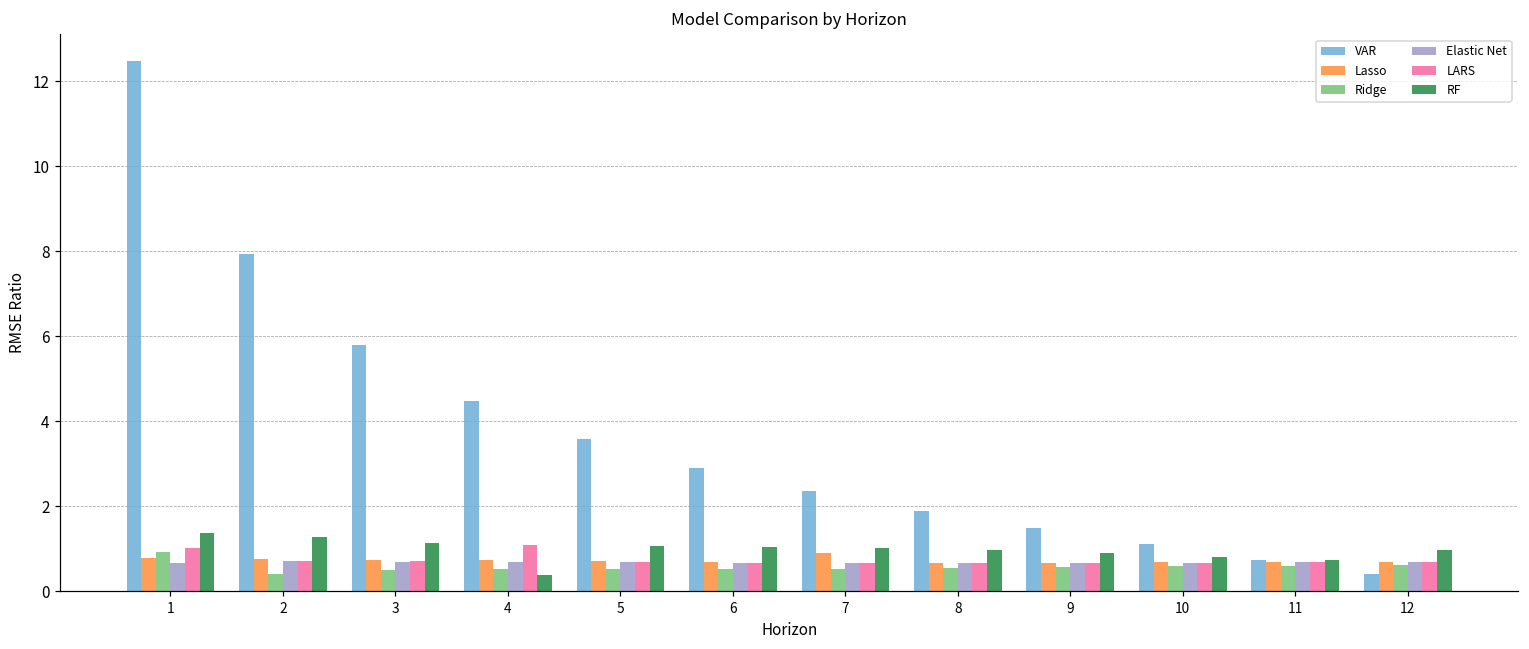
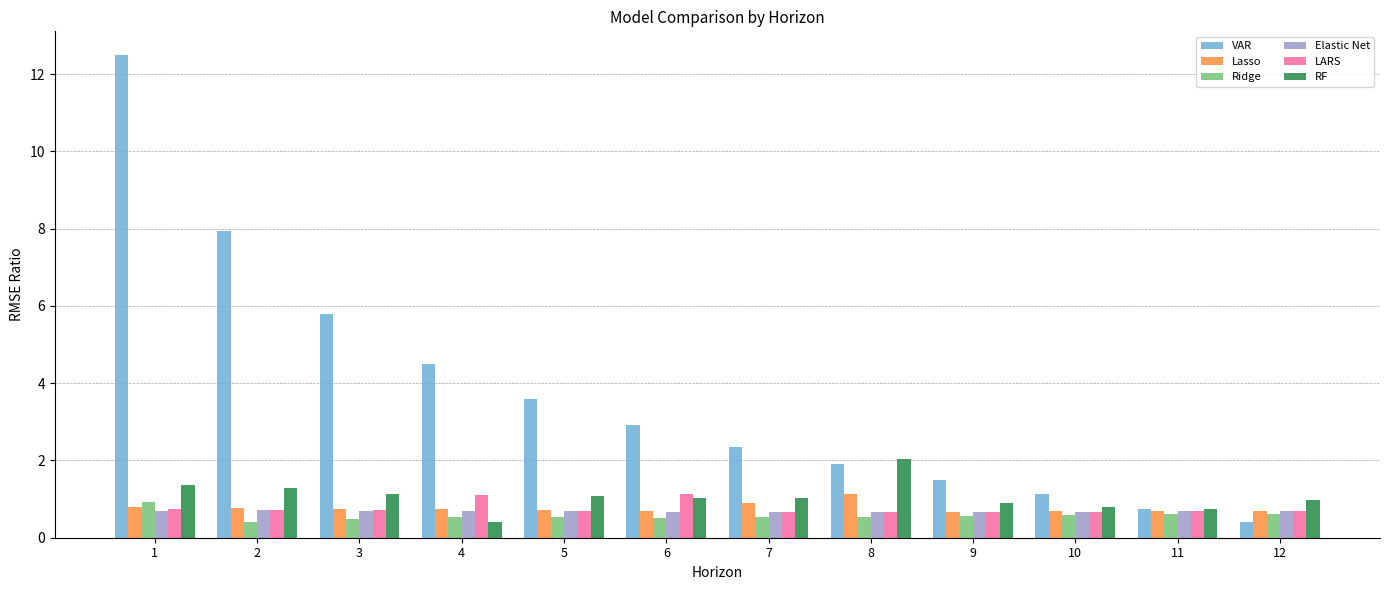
  {
    "Lasso": {
      "1": 0.8,
      "2": 0.8,
      "3": 0.7,
      "4": 0.7,
      "5": 0.7,
      "6": 0.7,
      "7": 0.9,
-     "8": 0.7,
+     "8": 1.1,
      "9": 0.7,
      "10": 0.7,
      "11": 0.7,
      "12": 0.7
    },
    "Ridge": {
      "1": 0.9,
      "2": 0.4,
      "3": 0.5,
      "4": 0.5,
      "5": 0.5,
      "6": 0.5,
      "7": 0.5,
      "8": 0.5,
      "9": 0.6,
      "10": 0.6,
      "11": 0.6,
      "12": 0.6
    },
    "LARS": {
-     "1": 1.0,
+     "1": 0.7,
      "2": 0.7,
      "3": 0.7,
      "4": 1.1,
      "5": 0.7,
-     "6": 0.7,
+     "6": 1.1,
      "7": 0.7,
      "8": 0.7,
      "9": 0.7,
      "10": 0.7,
      "11": 0.7,
      "12": 0.7
    },
    "RF": {
      "1": 1.4,
      "2": 1.3,
      "3": 1.1,
      "4": 0.4,
      "5": 1.1,
      "6": 1.0,
      "7": 1.0,
-     "8": 1.0,
+     "8": 2.0,
      "9": 0.9,
      "10": 0.8,
      "11": 0.8,
      "12": 1.0
    }
  }
